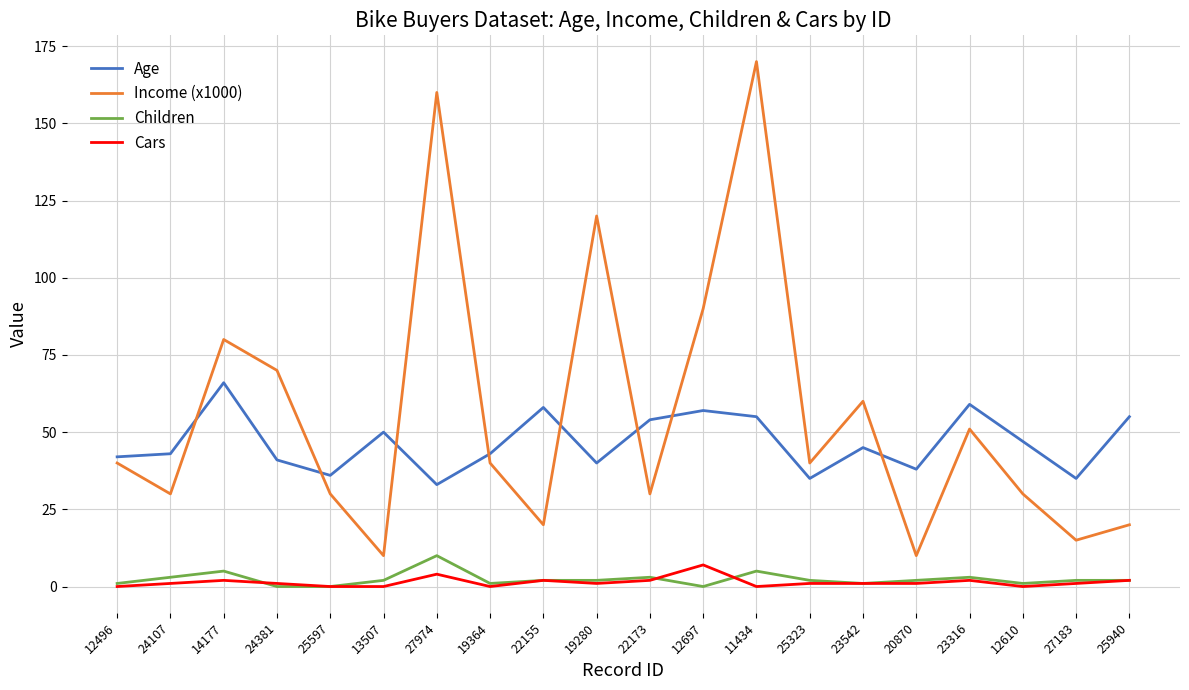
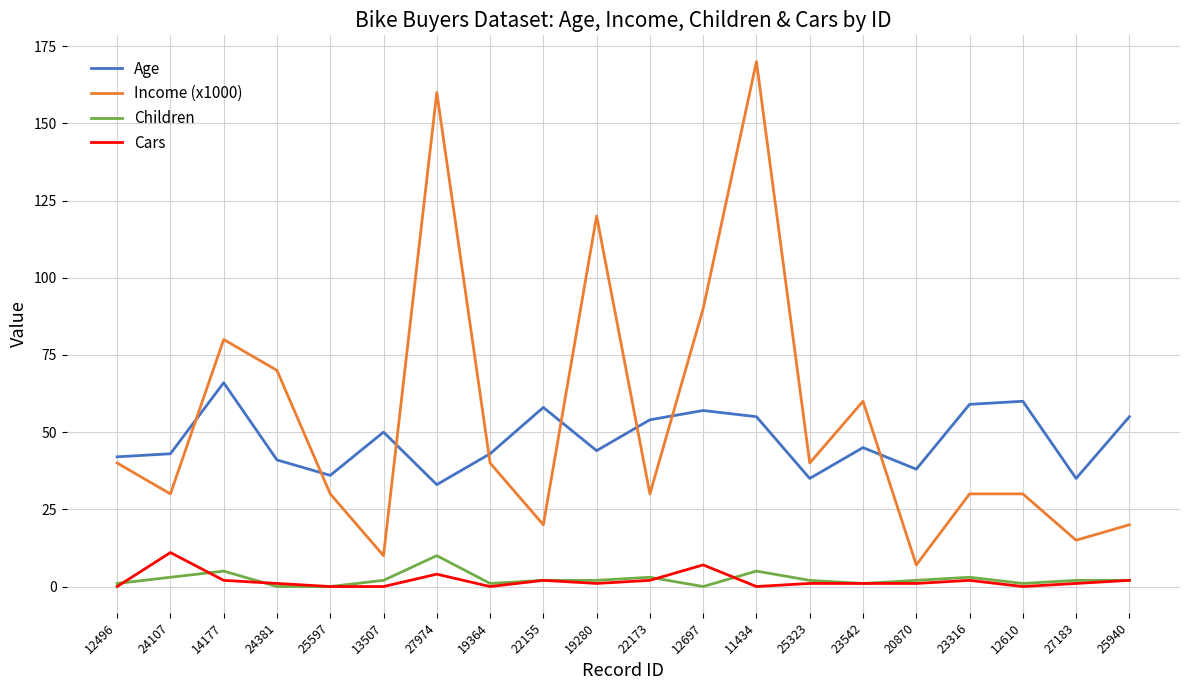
  {
    "Age": {
      "12496": 42,
      "24107": 43,
      "14177": 66,
      "24381": 41,
      "25597": 36,
      "13507": 50,
      "27974": 33,
      "19364": 43,
      "22155": 58,
-     "19280": 40,
+     "19280": 44,
      "22173": 54,
      "12697": 57,
      "11434": 55,
      "25323": 35,
      "23542": 45,
      "20870": 38,
      "23316": 59,
-     "12610": 47,
+     "12610": 60,
      "27183": 35,
      "25940": 55
    },
    "Income (x1000)": {
      "12496": 40,
      "24107": 30,
      "14177": 80,
      "24381": 70,
      "25597": 30,
      "13507": 10,
      "27974": 160,
      "19364": 40,
      "22155": 20,
      "19280": 120,
      "22173": 30,
      "12697": 90,
      "11434": 170,
      "25323": 40,
      "23542": 60,
-     "20870": 10,
-     "23316": 51,
+     "20870": 7,
+     "23316": 30,
      "12610": 30,
      "27183": 15,
      "25940": 20
    },
    "Children": {
      "12496": 1,
      "24107": 3,
      "14177": 5,
      "24381": 0,
      "13507": 2,
      "27974": 10,
      "19364": 1,
      "19280": 2,
      "22173": 3,
      "12697": 0,
      "11434": 5,
      "25323": 2,
      "20870": 2,
      "23316": 3,
      "12610": 1,
      "27183": 2
    },
    "Cars": {
      "12496": 0,
-     "24107": 1,
+     "24107": 11,
      "14177": 2,
      "24381": 1,
      "13507": 0,
      "27974": 4,
      "19364": 0,
      "19280": 1,
      "22173": 2,
      "12697": 7,
      "11434": 0,
      "25323": 1,
      "20870": 1,
      "23316": 2,
      "12610": 0,
      "27183": 1
    }
  }
